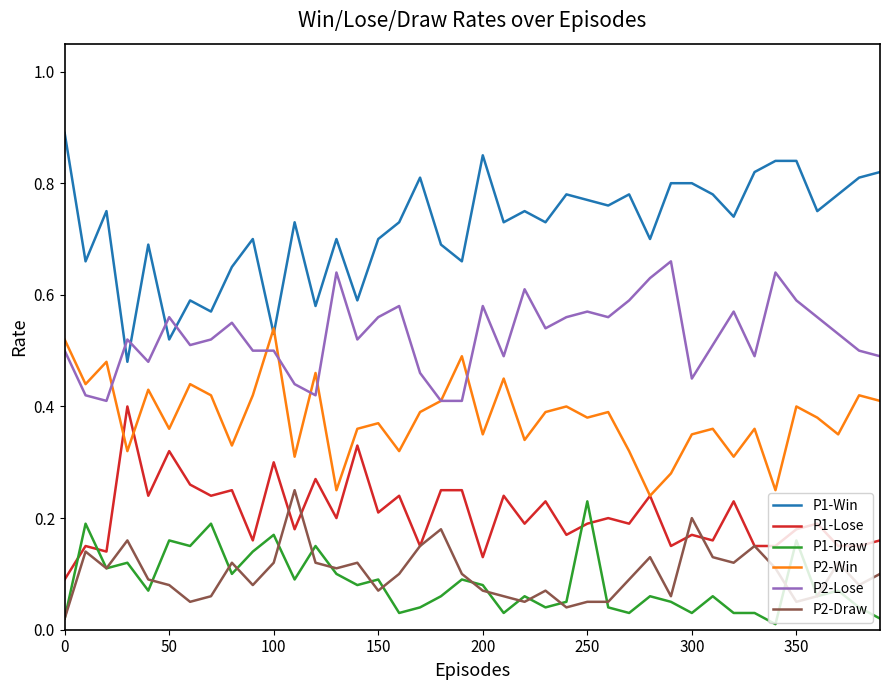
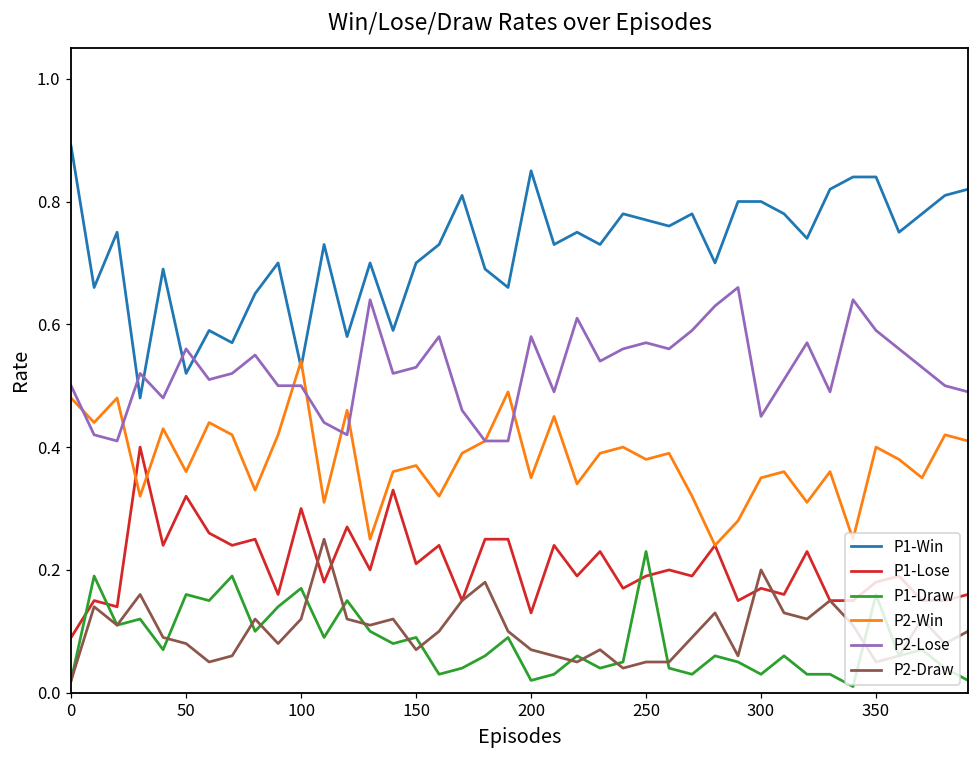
  {
    "P1-Win": {
      "0": 0.89,
      "50": 0.52,
      "100": 0.53,
      "150": 0.70,
      "200": 0.85,
      "250": 0.77,
      "300": 0.80,
      "350": 0.84
    },
    "P1-Lose": {
      "0": 0.09,
      "50": 0.32,
      "100": 0.30,
      "150": 0.21,
      "200": 0.13,
      "250": 0.19,
      "300": 0.17
    },
    "P1-Draw": {
      "50": 0.16,
      "100": 0.17,
      "150": 0.09,
-     "200": 0.08,
+     "200": 0.02,
      "250": 0.23,
      "300": 0.03
    },
    "P2-Win": {
-     "0": 0.52,
+     "0": 0.48,
      "50": 0.36,
      "100": 0.54,
      "150": 0.37,
      "200": 0.35,
      "250": 0.38,
      "300": 0.35,
      "350": 0.40
    },
    "P2-Lose": {
      "0": 0.50,
      "50": 0.56,
      "100": 0.50,
-     "150": 0.56,
+     "150": 0.53,
      "200": 0.58,
      "250": 0.57,
      "300": 0.45,
      "350": 0.59
    },
    "P2-Draw": {
      "50": 0.08,
      "100": 0.12,
      "150": 0.07,
      "200": 0.07,
      "250": 0.05,
      "300": 0.20
    }
  }
